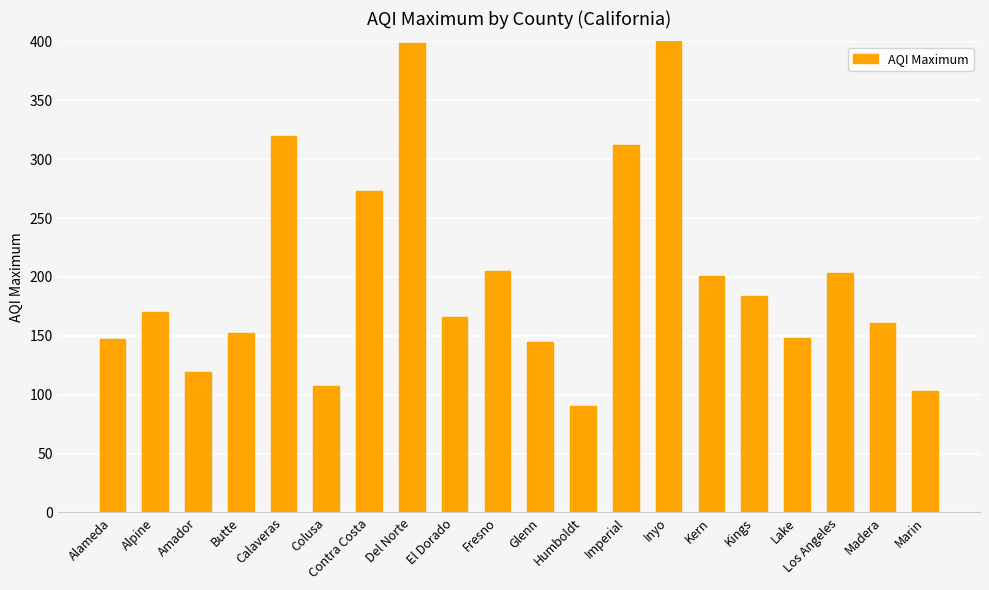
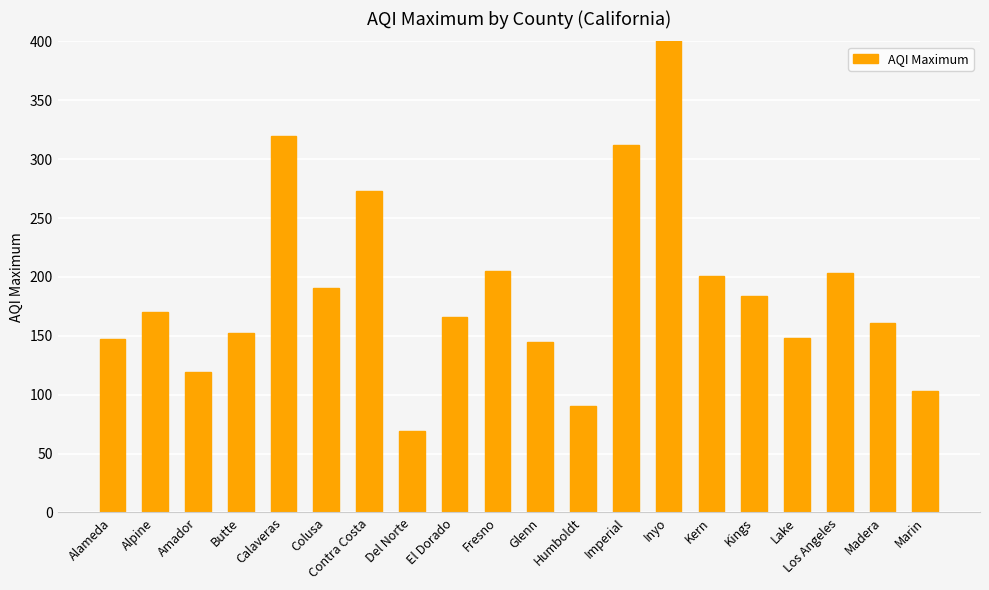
  {
    "Alameda": 147,
    "Alpine": 170,
    "Amador": 119,
    "Butte": 152,
    "Calaveras": 320,
-   "Colusa": 107,
+   "Colusa": 191,
    "Contra Costa": 273,
-   "Del Norte": 399,
+   "Del Norte": 69,
    "El Dorado": 166,
    "Fresno": 205,
    "Glenn": 145,
    "Humboldt": 90,
    "Imperial": 312,
    "Kern": 201,
    "Kings": 184,
    "Lake": 148,
    "Los Angeles": 203,
    "Madera": 161,
    "Marin": 103
  }
